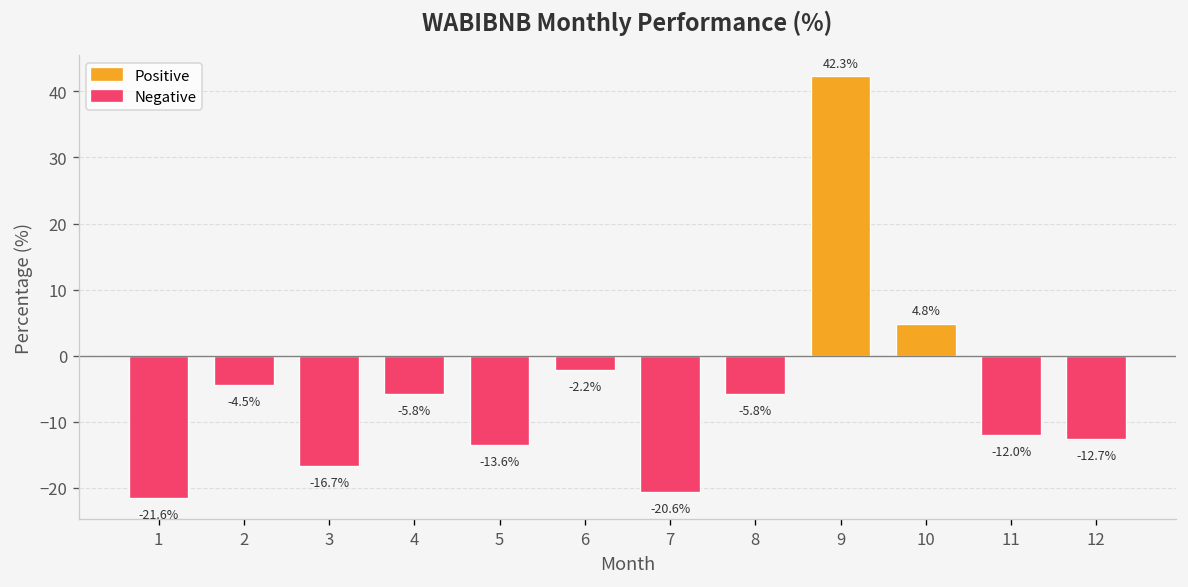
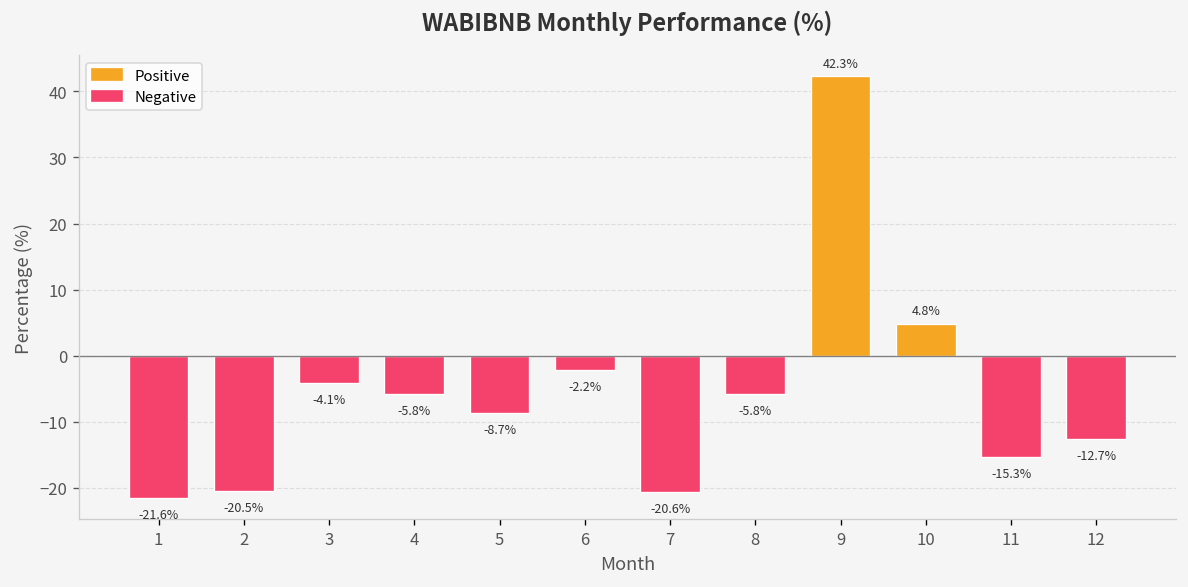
  {
    "1": "-21.6%",
-   "2": "-4.5%",
-   "3": "-16.7%",
+   "2": "-20.5%",
+   "3": "-4.1%",
    "4": "-5.8%",
-   "5": "-13.6%",
+   "5": "-8.7%",
    "6": "-2.2%",
    "7": "-20.6%",
    "8": "-5.8%",
    "9": "42.3%",
    "10": "4.8%",
-   "11": "-12.0%",
+   "11": "-15.3%",
    "12": "-12.7%"
  }
